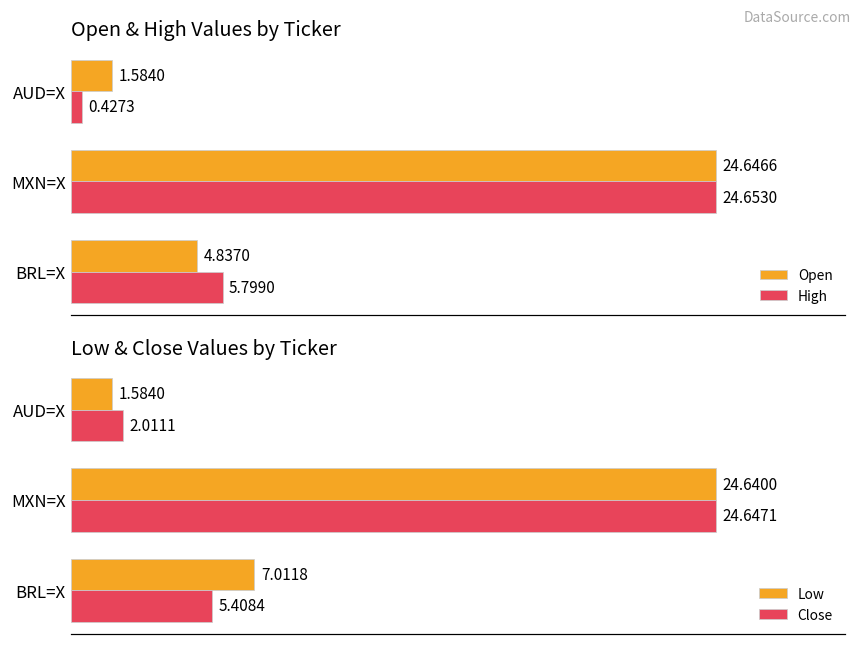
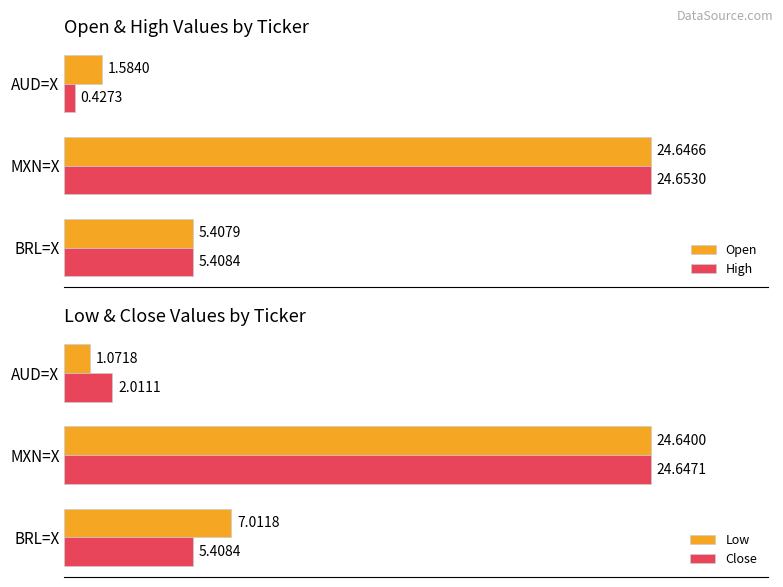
  {
    "Open & High Values by Ticker": {
      "Open": {
        "AUD=X": 1.5840,
        "MXN=X": 24.6466,
-       "BRL=X": 4.8370
+       "BRL=X": 5.4079
      },
      "High": {
        "AUD=X": 0.4273,
        "MXN=X": 24.6530,
-       "BRL=X": 5.7990
+       "BRL=X": 5.4084
      }
    },
    "Low & Close Values by Ticker": {
      "Low": {
-       "AUD=X": 1.5840,
+       "AUD=X": 1.0718,
        "MXN=X": 24.6400,
        "BRL=X": 7.0118
      },
      "Close": {
        "AUD=X": 2.0111,
        "MXN=X": 24.6471,
        "BRL=X": 5.4084
      }
    }
  }
